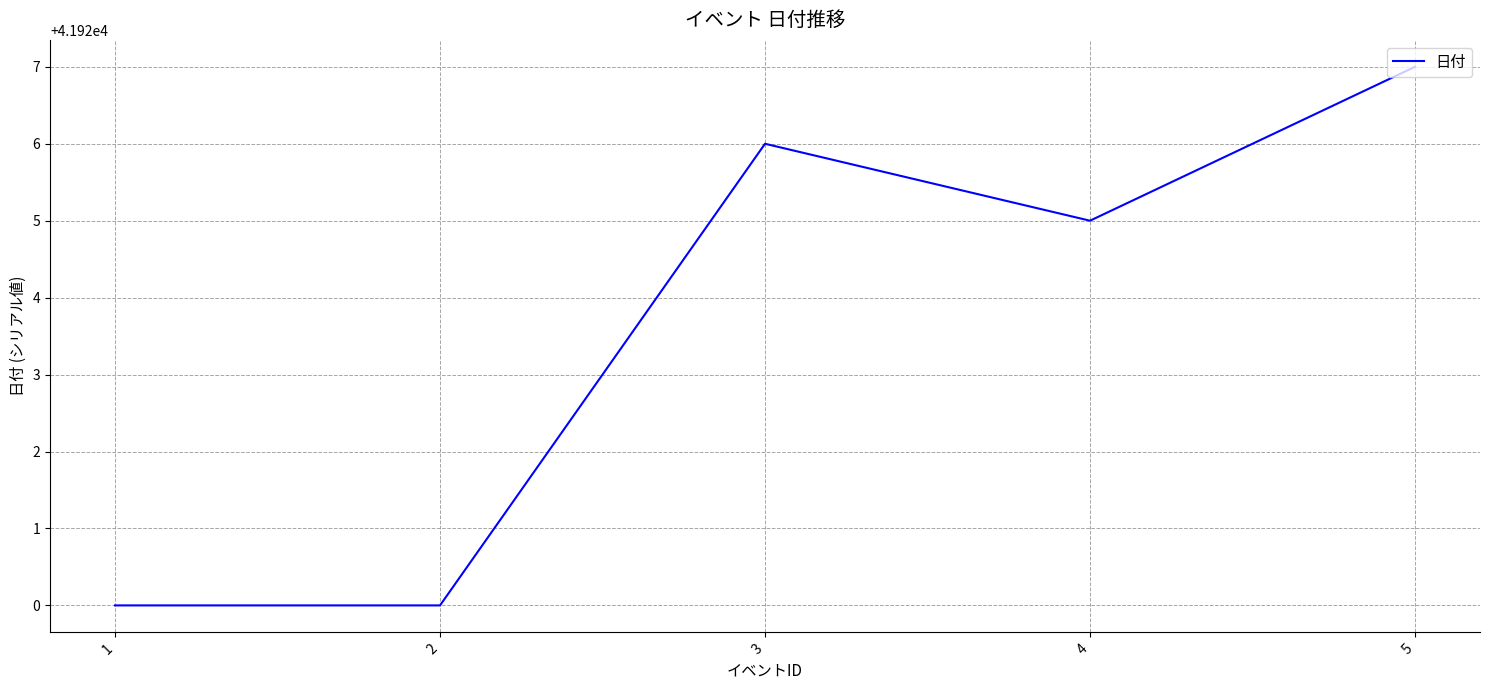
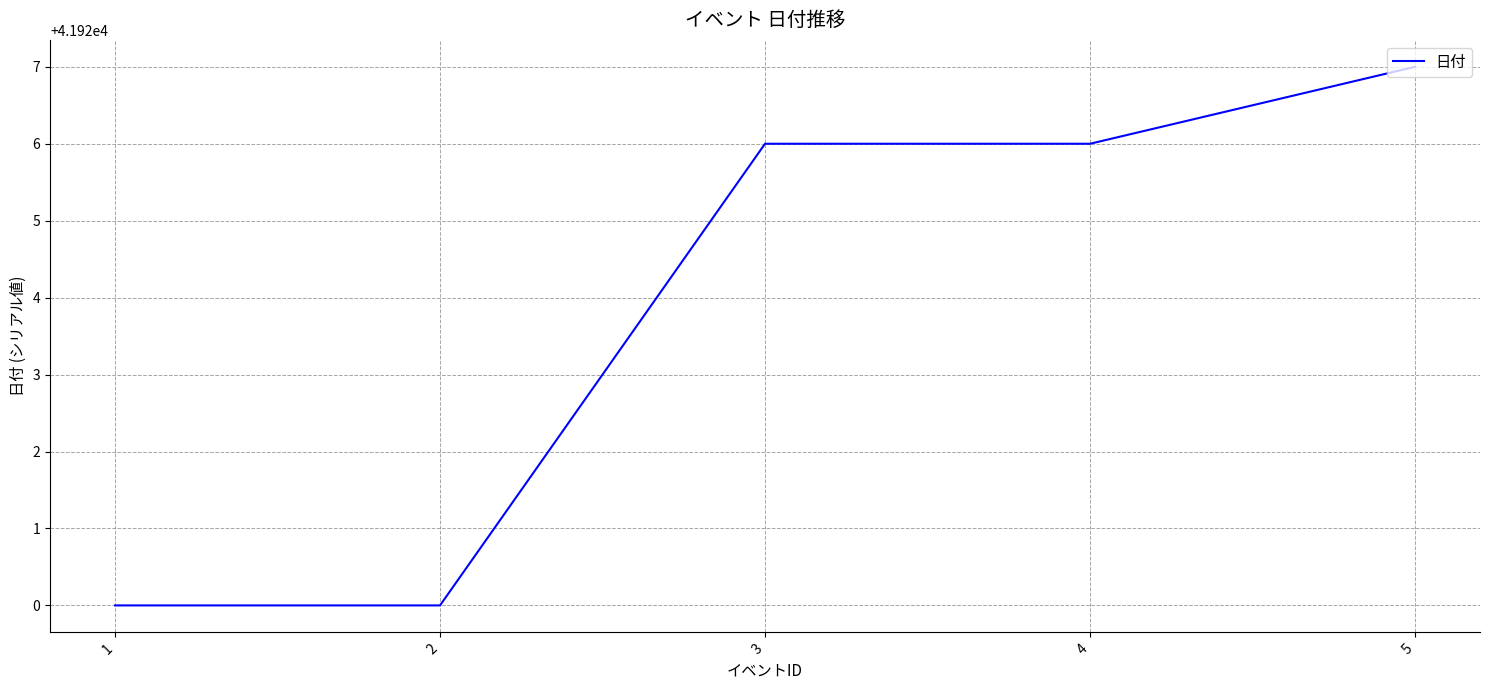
  {
    "1": 41920,
    "2": 41920,
    "3": 41926,
-   "4": 41925
+   "4": 41926
  }
